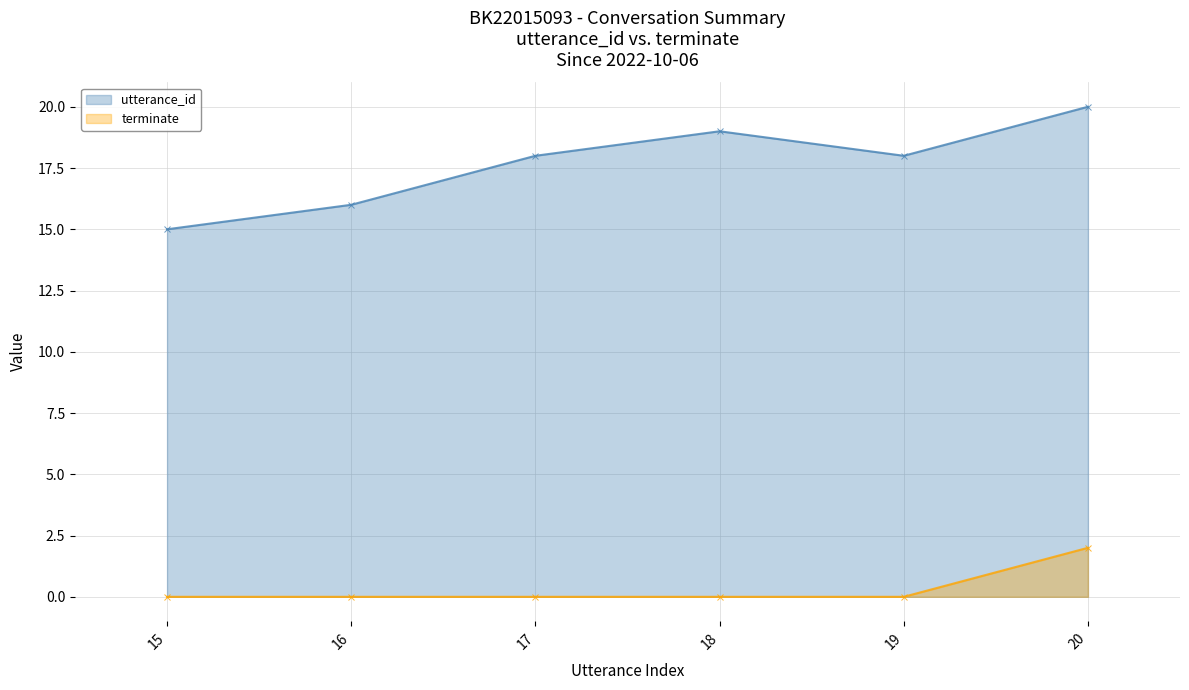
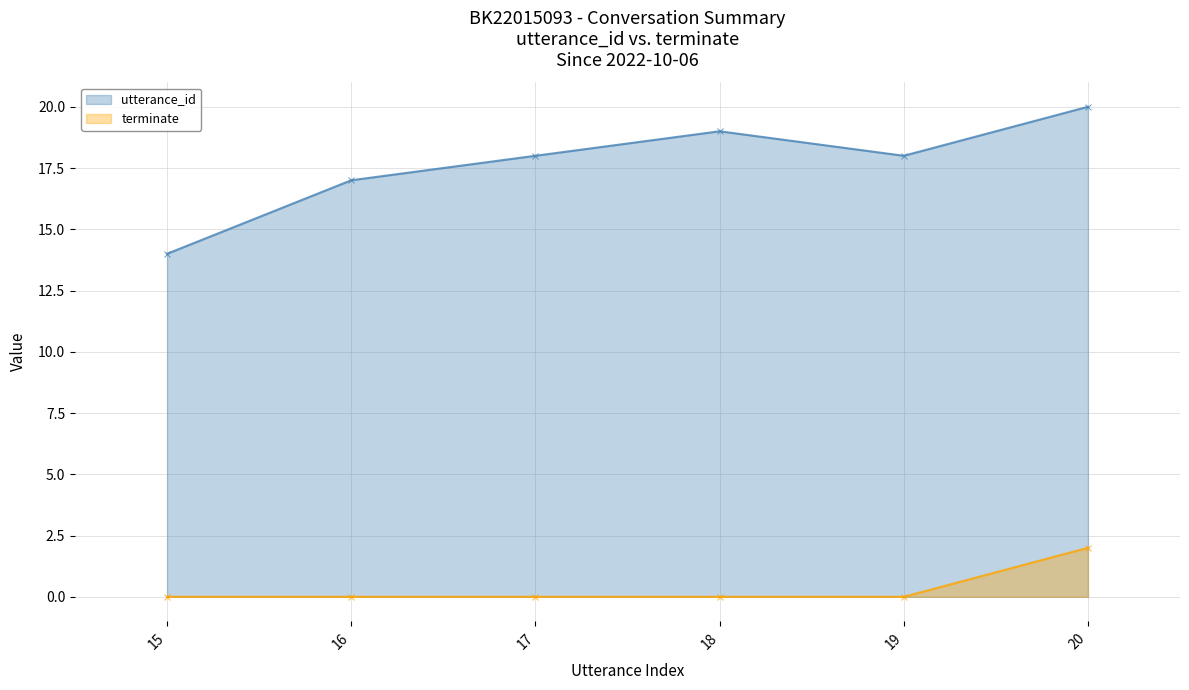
  {
    "utterance_id": {
-     "15": 15,
-     "16": 16,
+     "15": 14,
+     "16": 17,
      "17": 18,
      "18": 19,
      "19": 18,
      "20": 20
    },
    "terminate": {
      "15": 0,
      "16": 0,
      "17": 0,
      "18": 0,
      "19": 0,
      "20": 2
    }
  }
